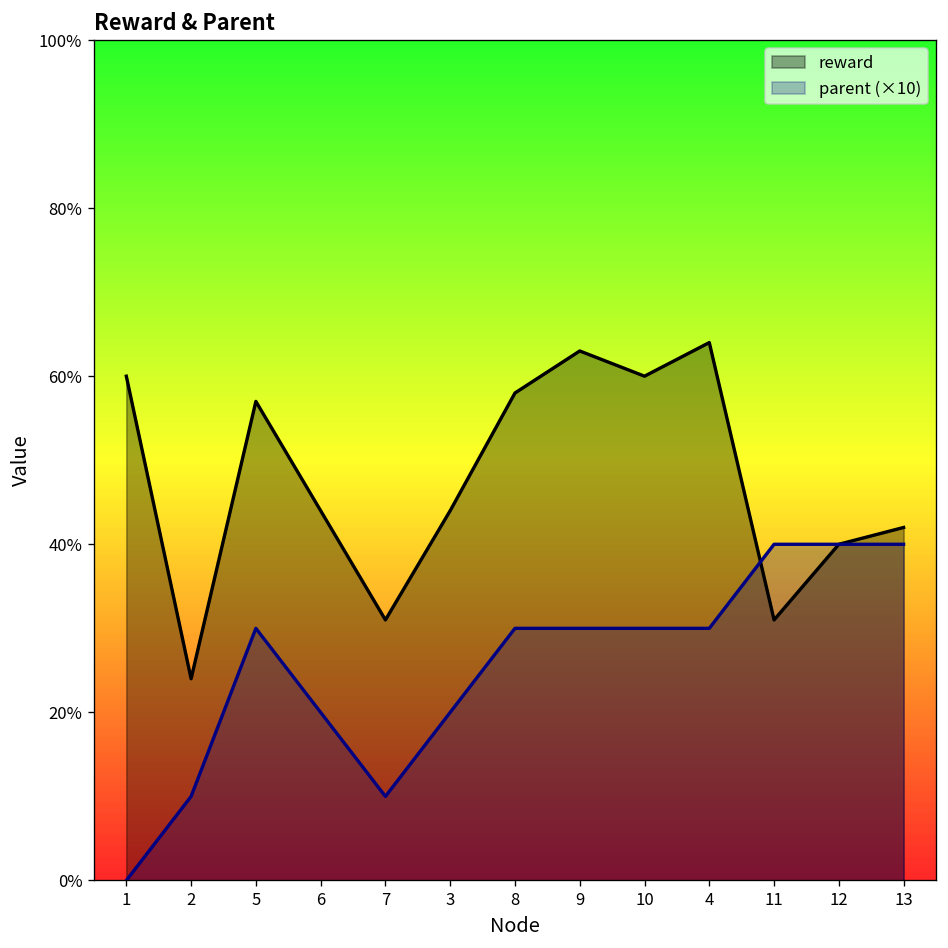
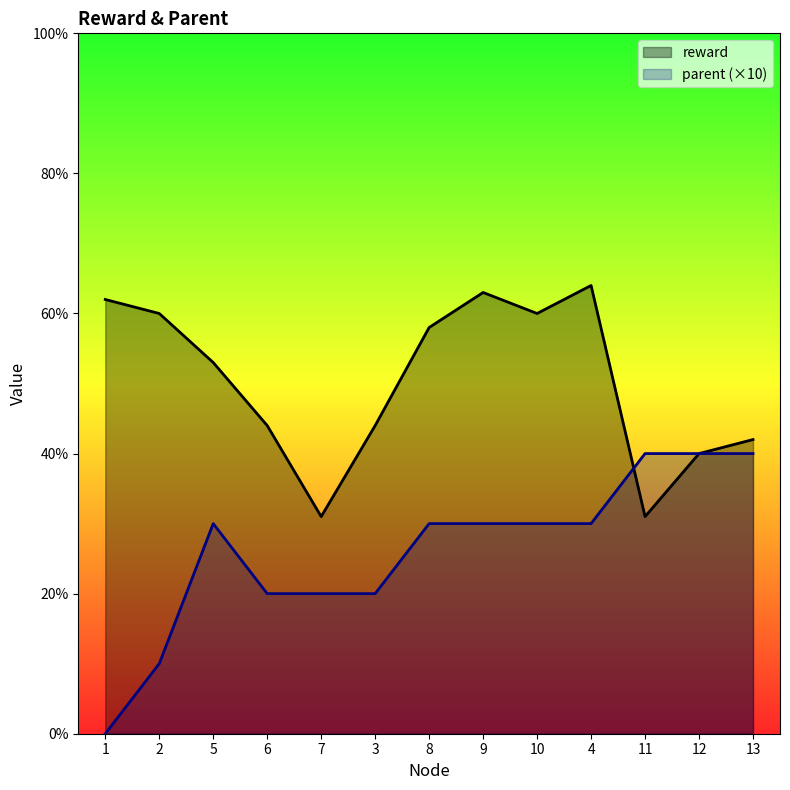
  {
    "reward": {
-     "1": "60%",
-     "2": "24%",
-     "5": "57%",
+     "1": "62%",
+     "2": "60%",
+     "5": "53%",
      "6": "44%",
      "7": "31%",
      "3": "44%",
      "8": "58%",
      "9": "63%",
      "10": "60%",
      "4": "64%",
      "11": "31%",
      "13": "42%"
    },
    "parent (×10)": {
      "1": "0%",
      "2": "10%",
      "5": "30%",
      "6": "20%",
-     "7": "10%",
+     "7": "20%",
      "3": "20%",
      "8": "30%",
      "9": "30%",
      "10": "30%",
      "4": "30%",
      "11": "40%",
      "13": "40%"
    }
  }
